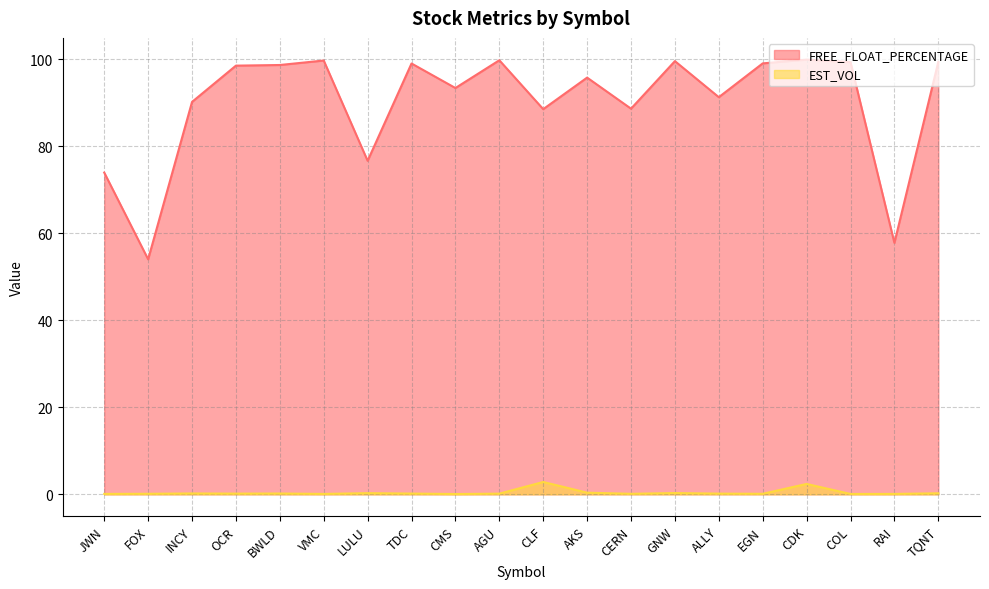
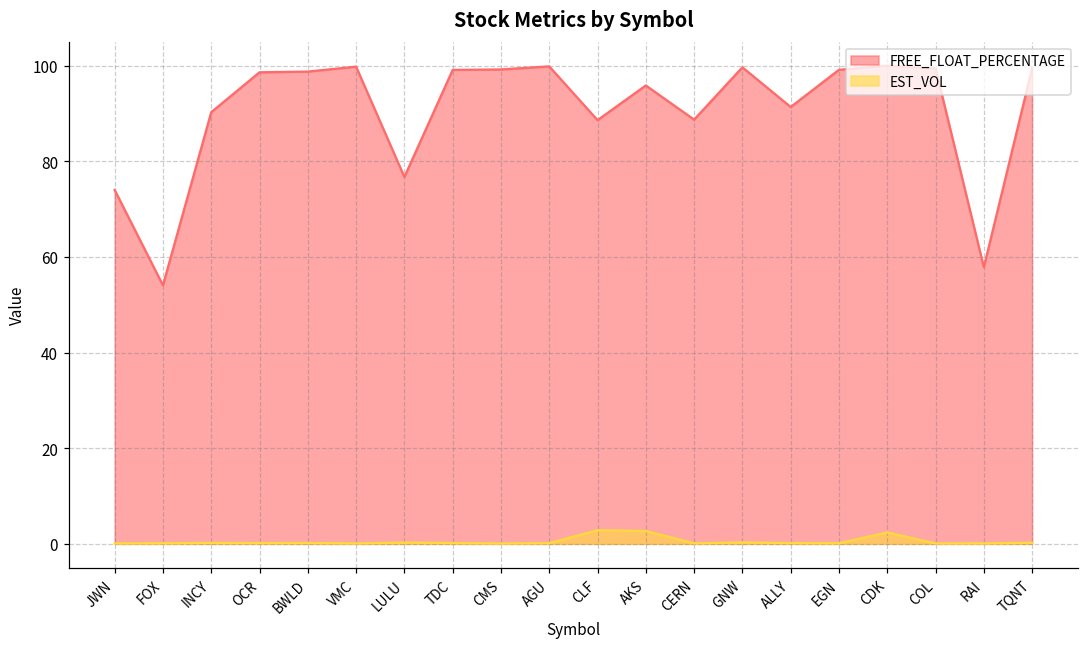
  {
    "FREE_FLOAT_PERCENTAGE": {
      "JWN": 74,
      "FOX": 54,
      "INCY": 90,
      "OCR": 99,
      "BWLD": 99,
      "VMC": 100,
      "LULU": 77,
      "TDC": 99,
-     "CMS": 93,
+     "CMS": 99,
      "AGU": 100,
      "CLF": 89,
      "AKS": 96,
      "CERN": 89,
      "GNW": 100,
      "ALLY": 91,
      "EGN": 99,
      "RAI": 58
    },
    "EST_VOL": {
      "JWN": 0,
      "FOX": 0,
      "INCY": 0,
      "OCR": 0,
      "BWLD": 0,
      "VMC": 0,
      "LULU": 0,
      "TDC": 0,
      "CMS": 0,
      "AGU": 0,
      "CLF": 3,
-     "AKS": 0,
+     "AKS": 3,
      "CERN": 0,
      "GNW": 0,
      "ALLY": 0,
      "EGN": 0,
      "CDK": 2,
      "COL": 0,
      "RAI": 0,
      "TQNT": 0
    }
  }
